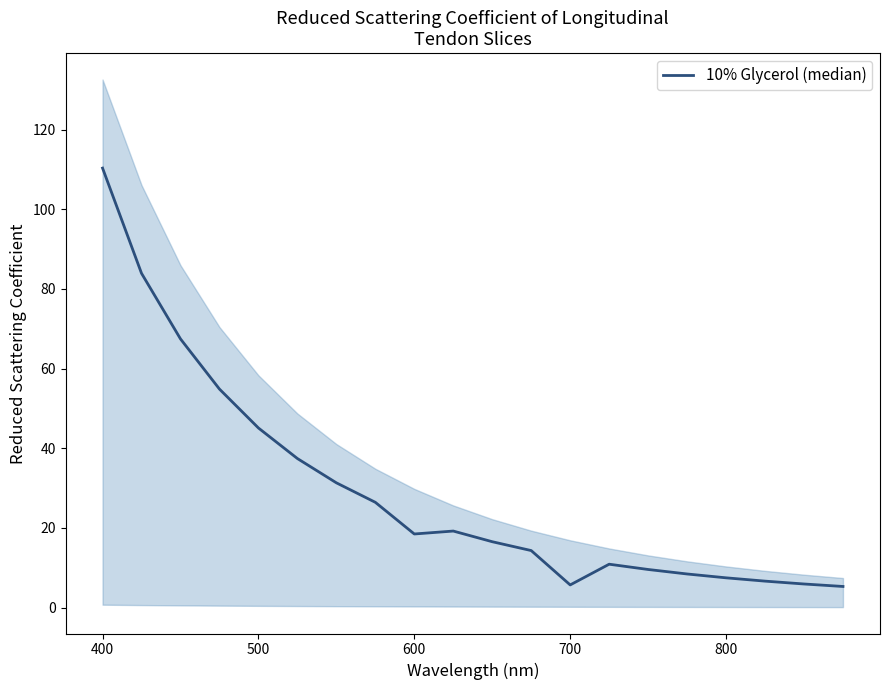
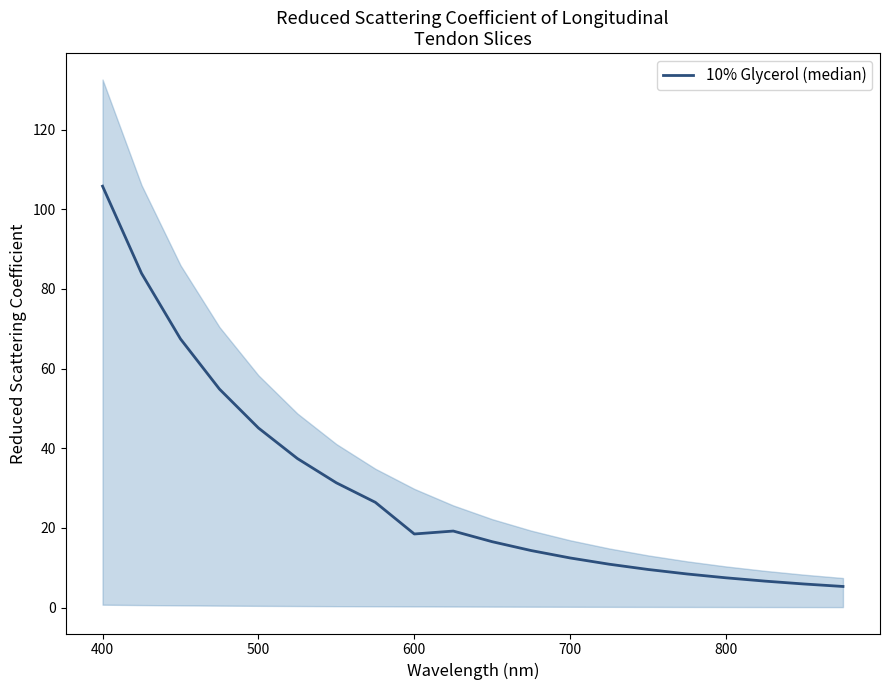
  {
    "10% Glycerol (median)": {
-     "400": 110,
+     "400": 106,
      "500": 45,
      "600": 18,
-     "700": 6,
+     "700": 12,
      "800": 7
    }
  }
